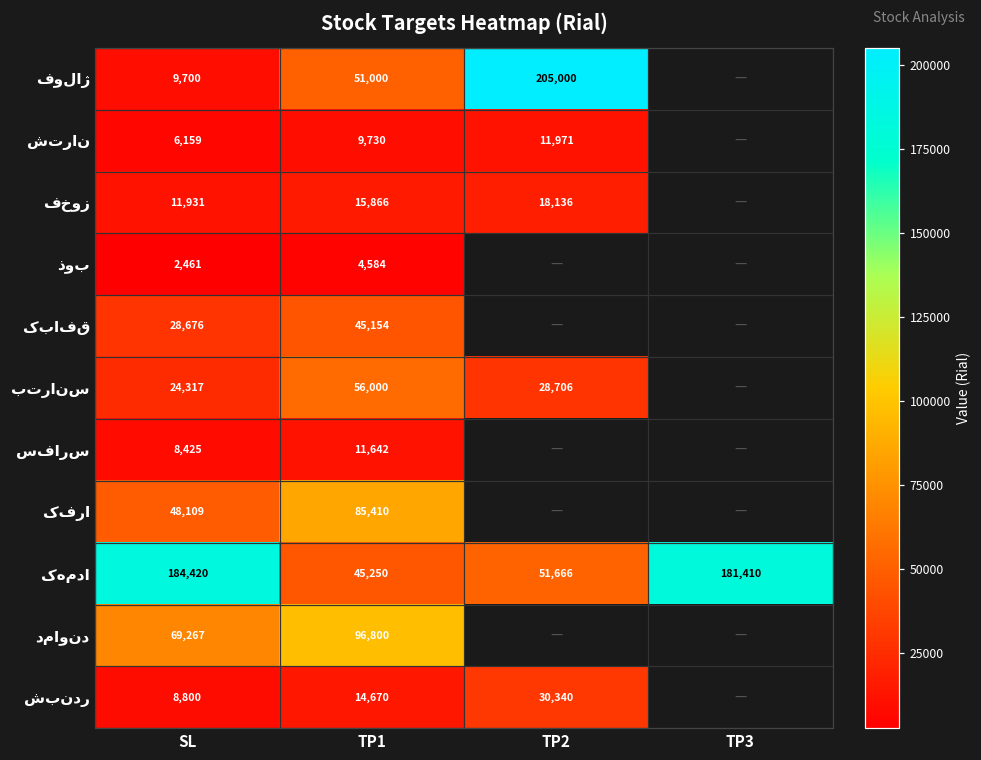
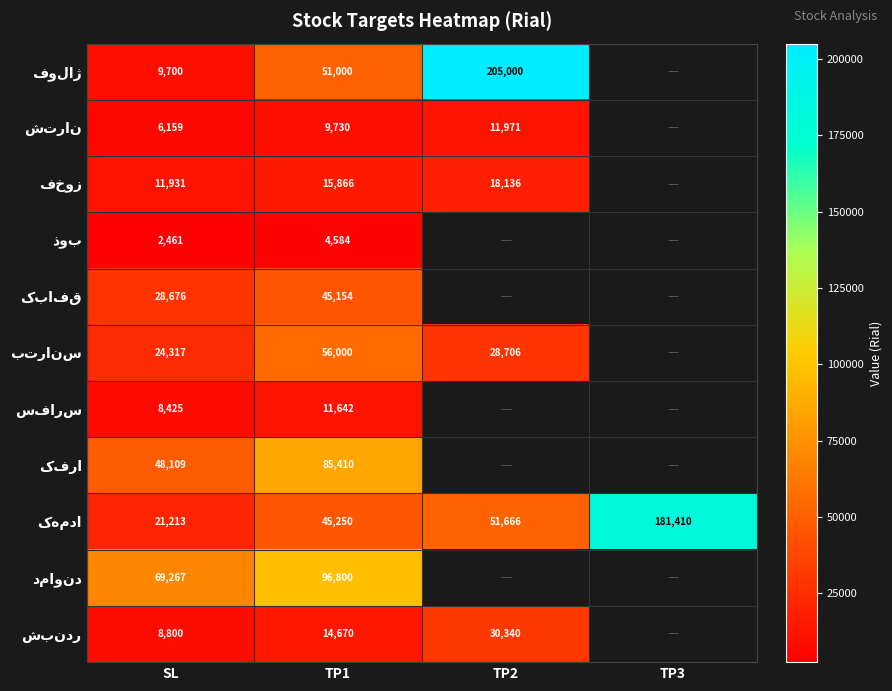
  {
    "فولاژ": {
      "SL": "9,700",
      "TP1": "51,000",
      "TP2": "205,000"
    },
    "شتران": {
      "SL": "6,159",
      "TP1": "9,730",
      "TP2": "11,971"
    },
    "فخوز": {
      "SL": "11,931",
      "TP1": "15,866",
      "TP2": "18,136"
    },
    "ذوب": {
      "SL": "2,461",
      "TP1": "4,584"
    },
    "کبافق": {
      "SL": "28,676",
      "TP1": "45,154"
    },
    "بترانس": {
      "SL": "24,317",
      "TP1": "56,000",
      "TP2": "28,706"
    },
    "سفارس": {
      "SL": "8,425",
      "TP1": "11,642"
    },
    "کفرا": {
      "SL": "48,109",
      "TP1": "85,410"
    },
    "کهمدا": {
-     "SL": "184,420",
+     "SL": "21,213",
      "TP1": "45,250",
      "TP2": "51,666",
      "TP3": "181,410"
    },
    "دماوند": {
      "SL": "69,267",
      "TP1": "96,800"
    },
    "شبندر": {
      "SL": "8,800",
      "TP1": "14,670",
      "TP2": "30,340"
    }
  }
